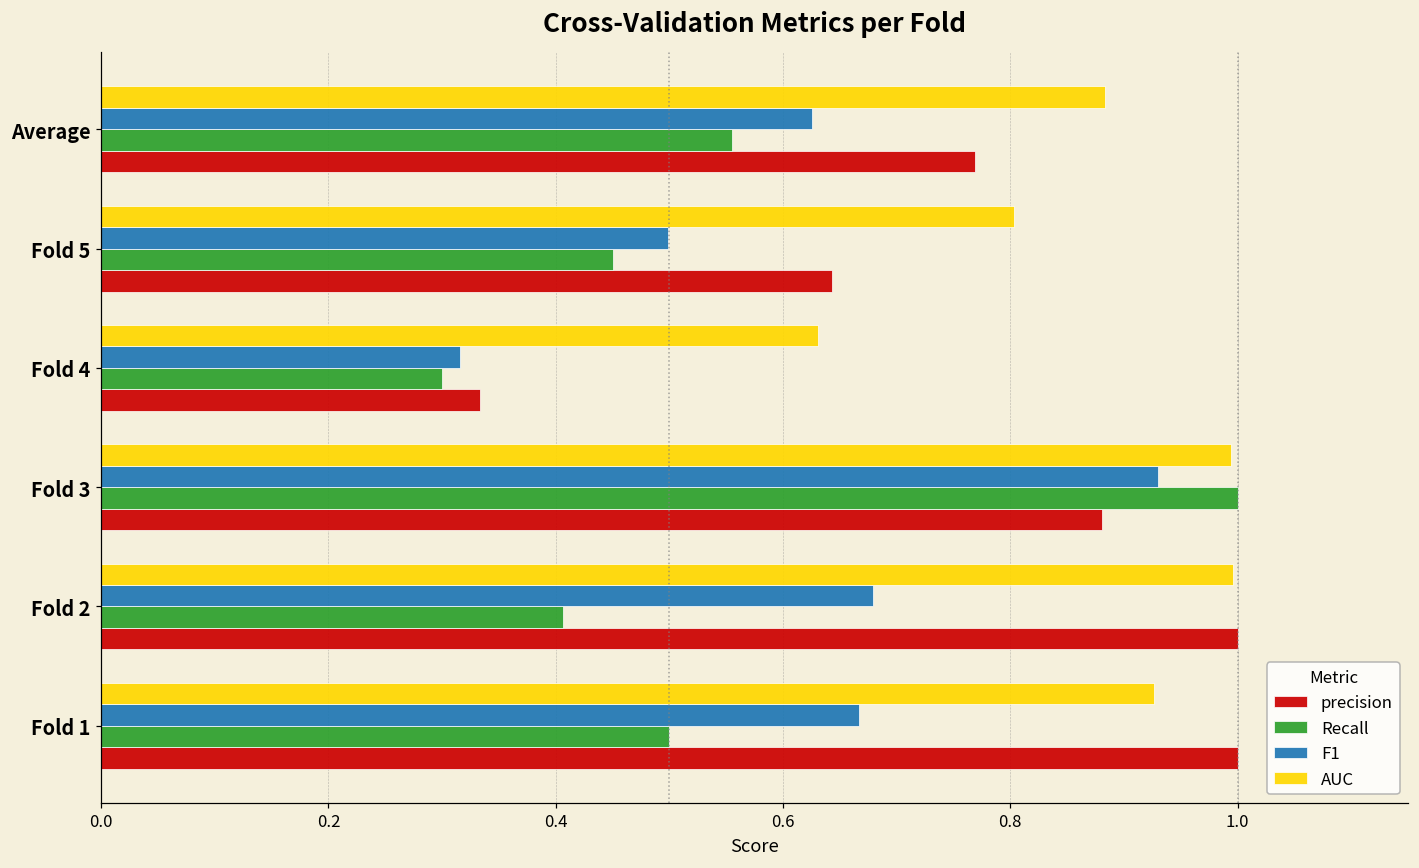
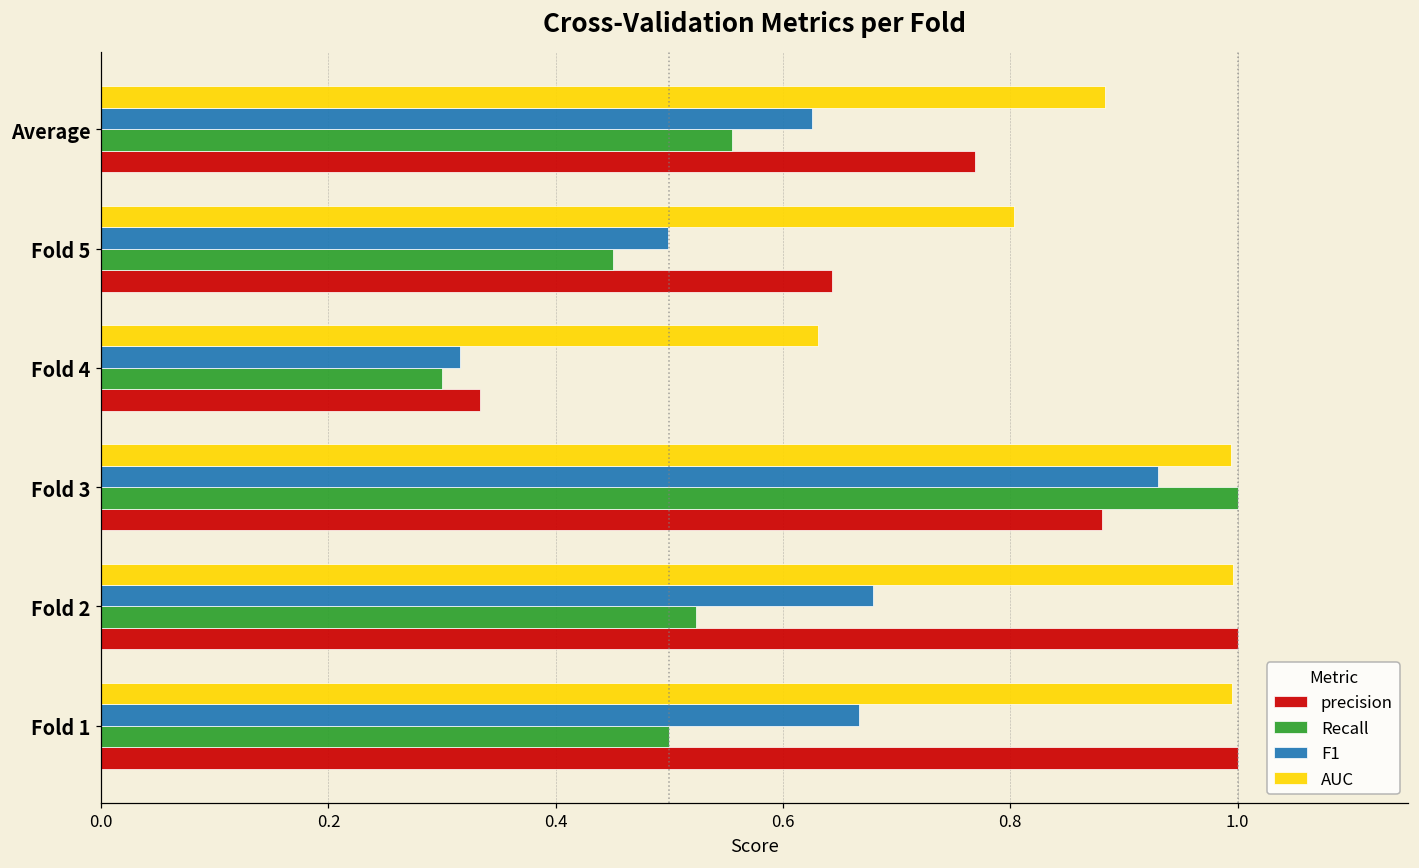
  {
    "precision": {
      "Average": 0.769,
      "Fold 5": 0.643,
      "Fold 4": 0.333,
      "Fold 3": 0.881,
      "Fold 2": 1.000,
      "Fold 1": 1.000
    },
    "Recall": {
      "Average": 0.555,
      "Fold 5": 0.450,
      "Fold 4": 0.300,
      "Fold 3": 1.000,
-     "Fold 2": 0.406,
+     "Fold 2": 0.524,
      "Fold 1": 0.500
    },
    "F1": {
      "Average": 0.626,
      "Fold 5": 0.499,
      "Fold 4": 0.316,
      "Fold 3": 0.930,
      "Fold 2": 0.679,
      "Fold 1": 0.667
    },
    "AUC": {
      "Average": 0.884,
      "Fold 5": 0.803,
      "Fold 4": 0.631,
      "Fold 3": 0.994,
      "Fold 2": 0.996,
-     "Fold 1": 0.926
+     "Fold 1": 0.996
    }
  }
